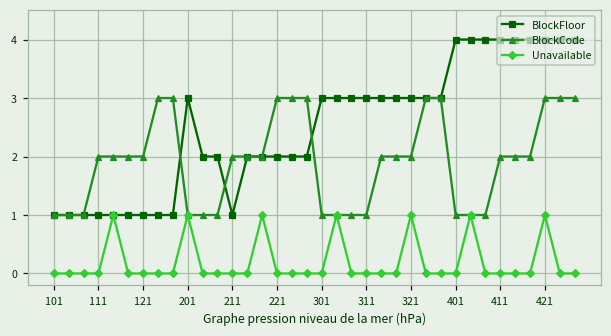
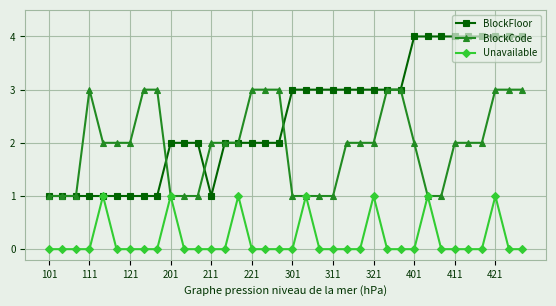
  {
    "BlockFloor": {
      "111": 1,
      "121": 1,
-     "201": 3,
+     "201": 2,
      "211": 1,
      "221": 2,
      "301": 3,
      "311": 3,
      "321": 3,
      "401": 4
    },
    "BlockCode": {
-     "111": 2,
+     "111": 3,
      "121": 2,
      "211": 2,
      "221": 3,
      "301": 1,
      "311": 1,
      "321": 2,
-     "401": 1,
+     "401": 2,
      "411": 2,
      "421": 3
    },
    "Unavailable": {
      "101": 0,
      "111": 0,
      "121": 0,
      "211": 0,
      "221": 0,
      "301": 0,
      "311": 0,
      "321": 1,
      "401": 0,
      "411": 0,
      "421": 1
    }
  }
